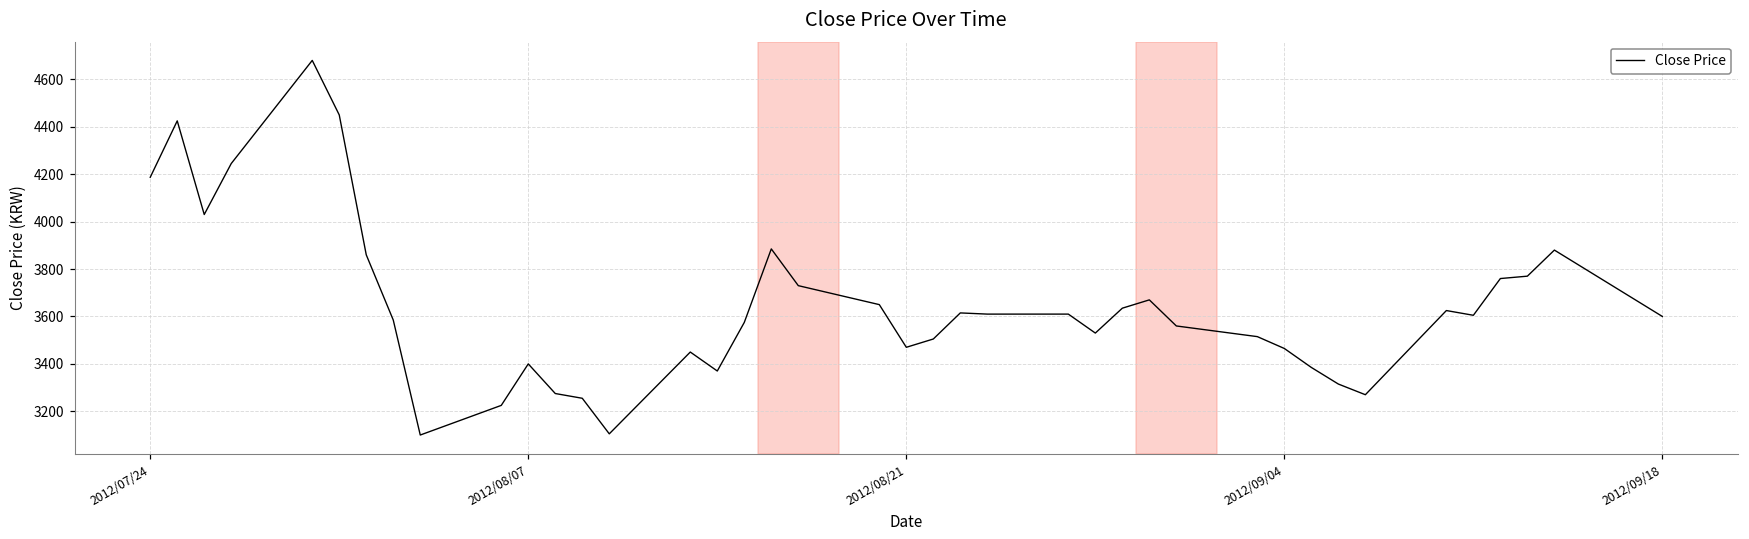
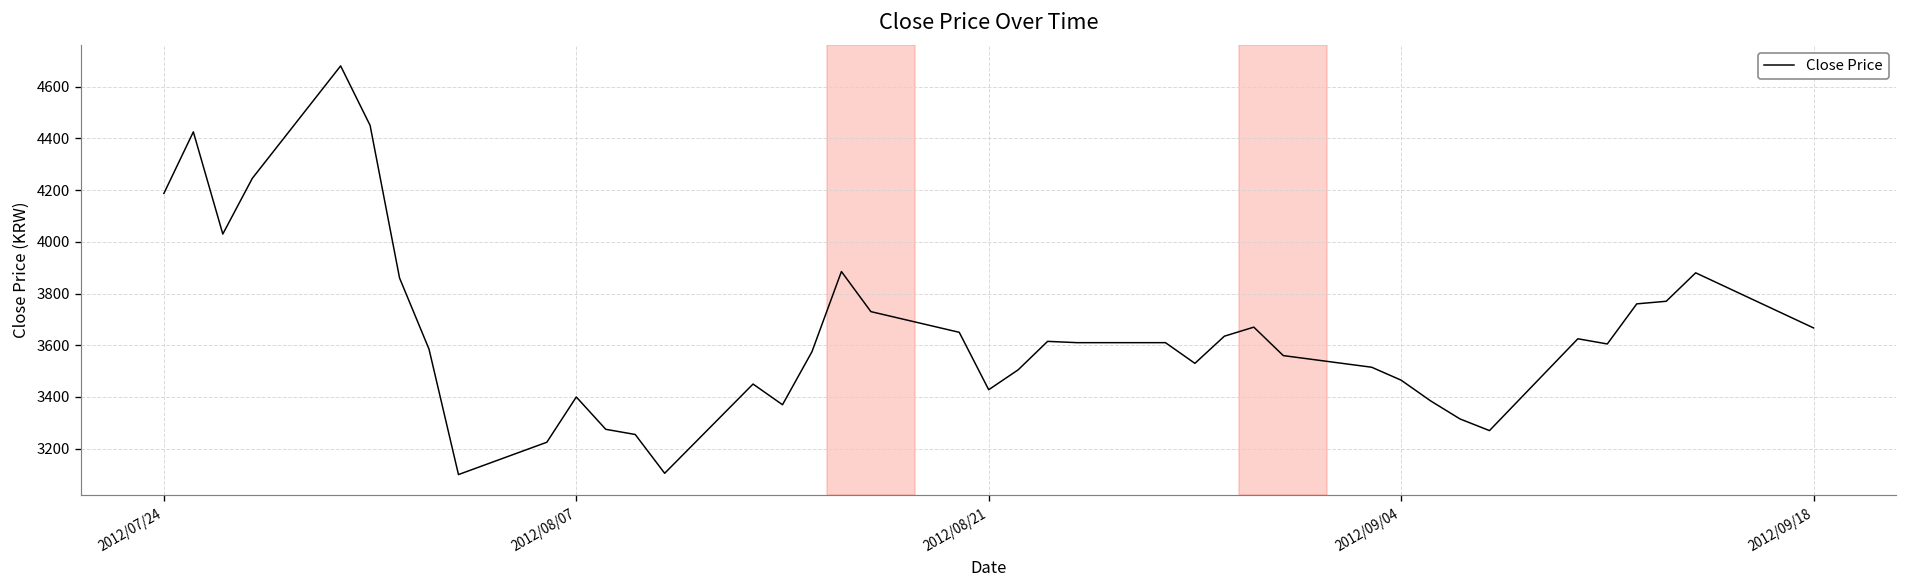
  {
    "2012/07/24": 4190,
    "2012/08/07": 3400,
-   "2012/08/21": 3470,
+   "2012/08/21": 3430,
    "2012/09/04": 3470,
-   "2012/09/18": 3600
+   "2012/09/18": 3670
  }
